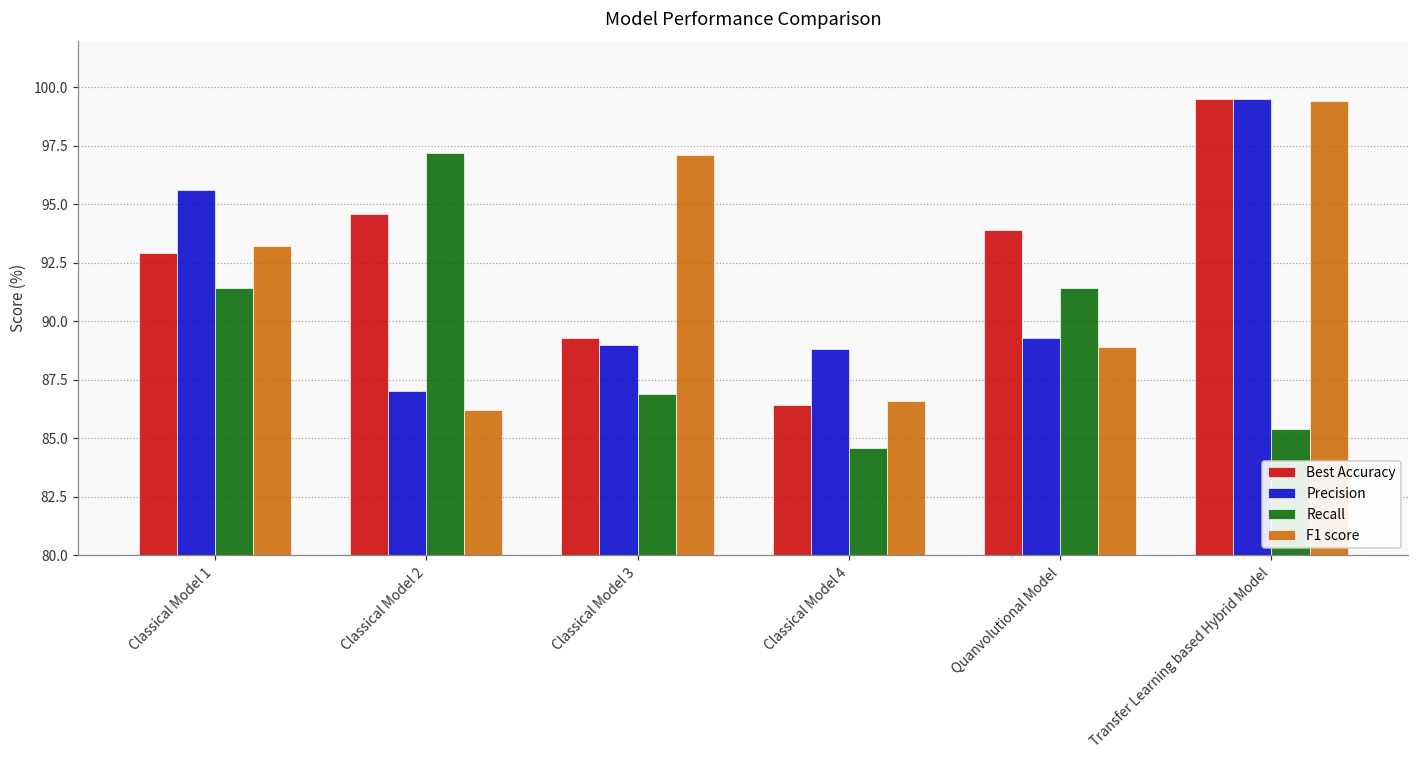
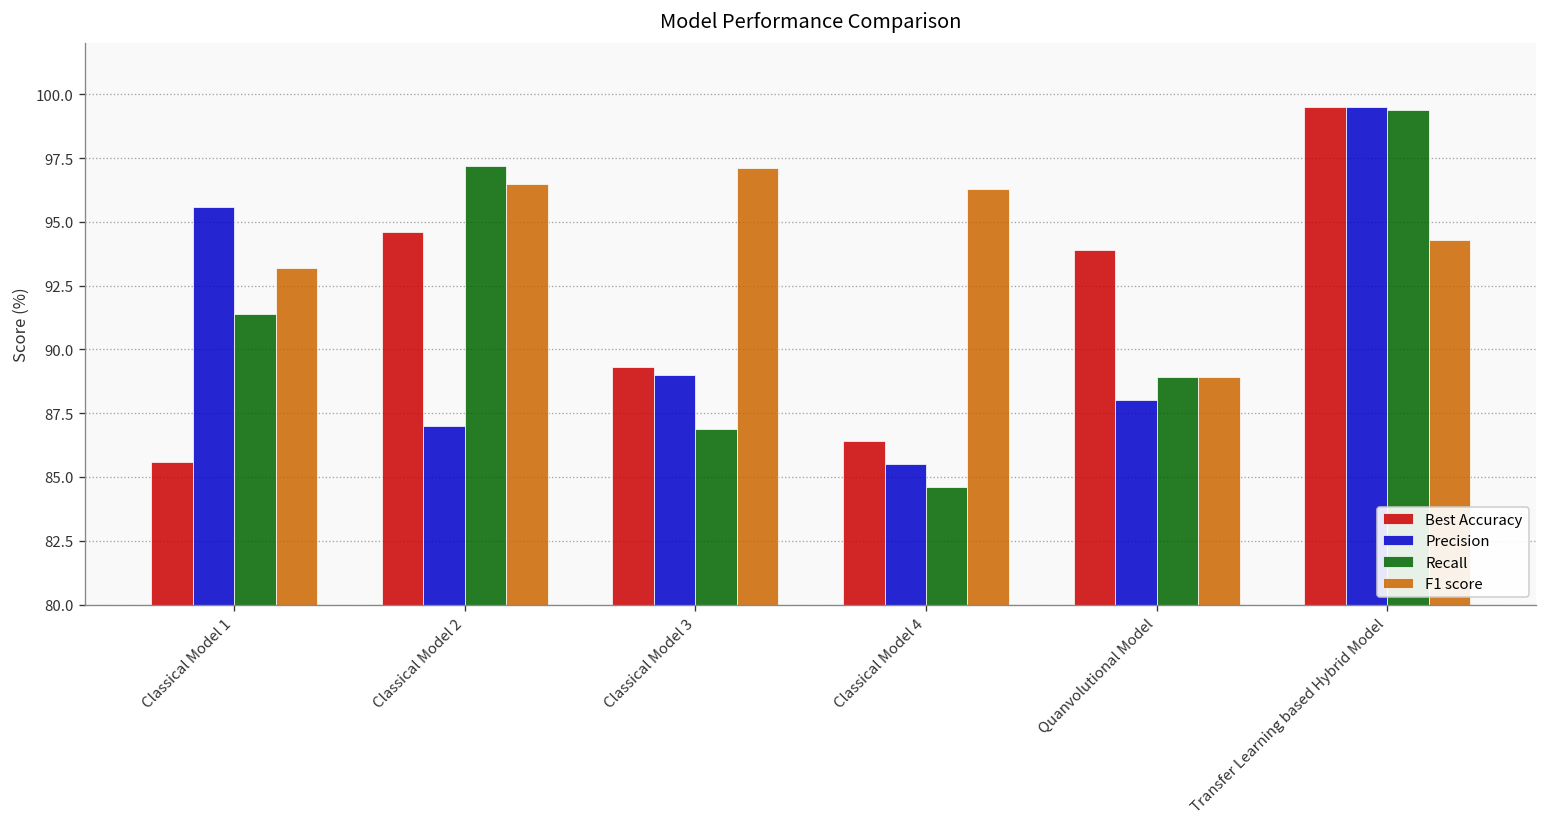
  {
    "Best Accuracy": {
-     "Classical Model 1": 92.9,
+     "Classical Model 1": 85.6,
      "Classical Model 2": 94.6,
      "Classical Model 3": 89.3,
      "Classical Model 4": 86.4,
      "Quanvolutional Model": 93.9,
      "Transfer Learning based Hybrid Model": 99.5
    },
    "Precision": {
      "Classical Model 1": 95.6,
      "Classical Model 2": 87.0,
      "Classical Model 3": 89.0,
-     "Classical Model 4": 88.8,
-     "Quanvolutional Model": 89.3,
+     "Classical Model 4": 85.5,
+     "Quanvolutional Model": 88.0,
      "Transfer Learning based Hybrid Model": 99.5
    },
    "Recall": {
      "Classical Model 1": 91.4,
      "Classical Model 2": 97.2,
      "Classical Model 3": 86.9,
      "Classical Model 4": 84.6,
-     "Quanvolutional Model": 91.4,
-     "Transfer Learning based Hybrid Model": 85.4
+     "Quanvolutional Model": 88.9,
+     "Transfer Learning based Hybrid Model": 99.4
    },
    "F1 score": {
      "Classical Model 1": 93.2,
-     "Classical Model 2": 86.2,
+     "Classical Model 2": 96.5,
      "Classical Model 3": 97.1,
-     "Classical Model 4": 86.6,
+     "Classical Model 4": 96.3,
      "Quanvolutional Model": 88.9,
-     "Transfer Learning based Hybrid Model": 99.4
+     "Transfer Learning based Hybrid Model": 94.3
    }
  }
